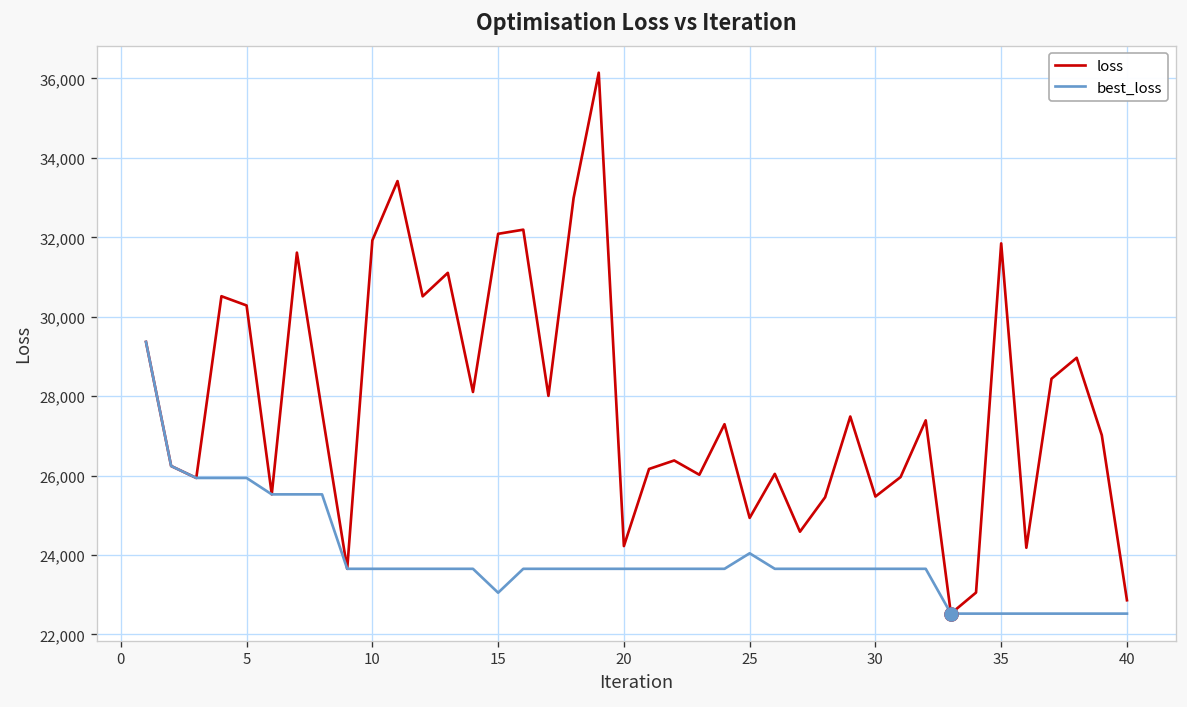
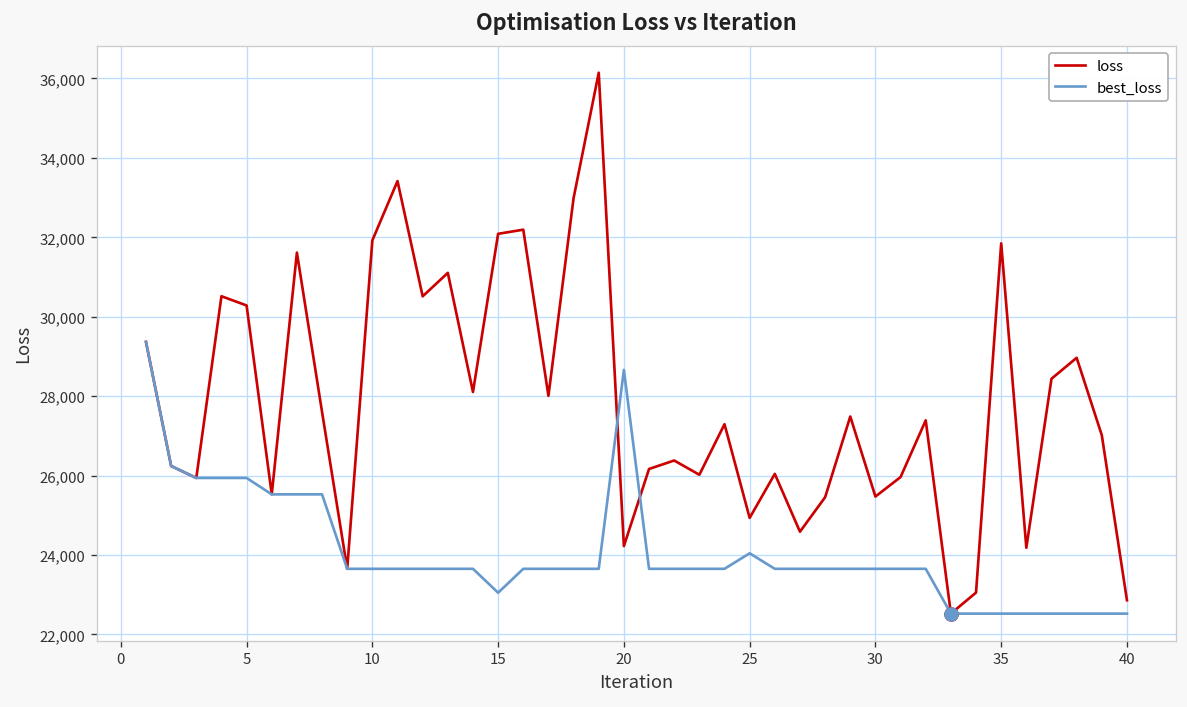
  {
    "best_loss": {
      "5": "25,900",
      "10": "23,700",
      "15": "23,100",
-     "20": "23,700",
+     "20": "28,700",
      "25": "24,000",
      "30": "23,700",
      "35": "22,500",
      "40": "22,500"
    }
  }
